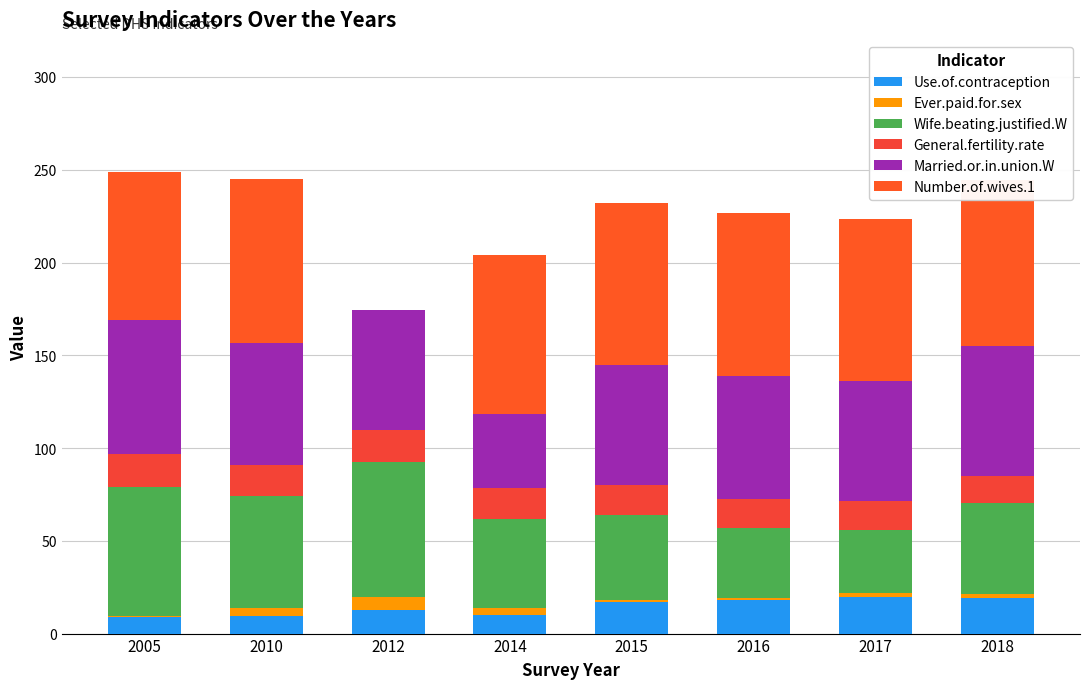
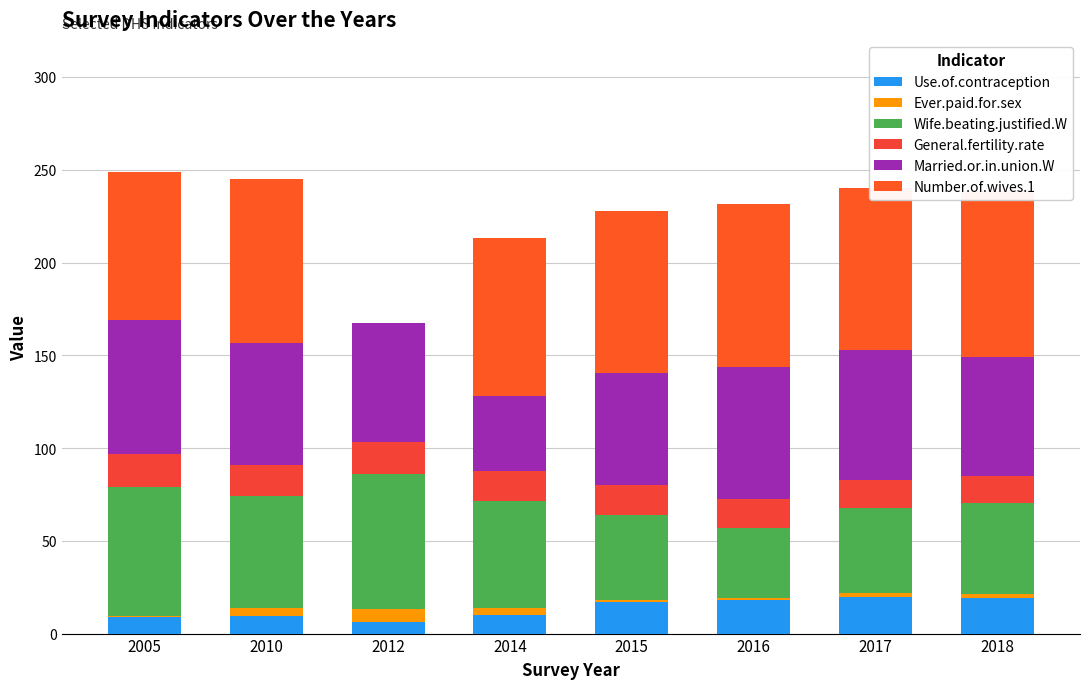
  {
    "Use.of.contraception": {
      "2005": 9,
      "2010": 10,
-     "2012": 13,
+     "2012": 6,
      "2014": 10,
      "2015": 17,
      "2016": 18,
      "2017": 20,
      "2018": 19
    },
    "Ever.paid.for.sex": {
      "2010": 4,
      "2012": 7,
      "2014": 4,
      "2017": 2,
      "2018": 2
    },
    "Wife.beating.justified.W": {
      "2005": 70,
      "2010": 60,
      "2012": 73,
-     "2014": 48,
+     "2014": 57,
      "2015": 46,
      "2016": 38,
-     "2017": 34,
+     "2017": 46,
      "2018": 49
    },
    "Married.or.in.union.W": {
      "2005": 72,
      "2010": 66,
      "2012": 64,
      "2014": 40,
-     "2015": 65,
-     "2016": 66,
-     "2017": 65,
-     "2018": 70
+     "2015": 60,
+     "2016": 71,
+     "2017": 70,
+     "2018": 64
    }
  }
